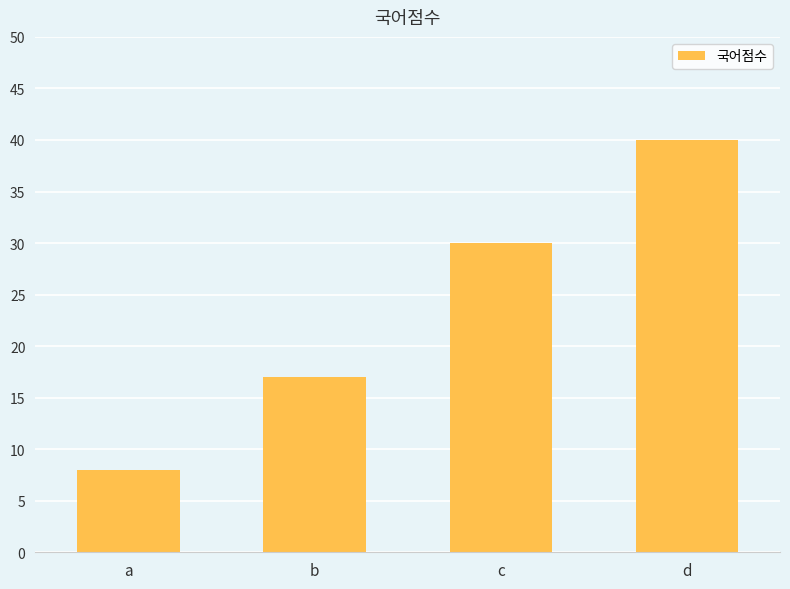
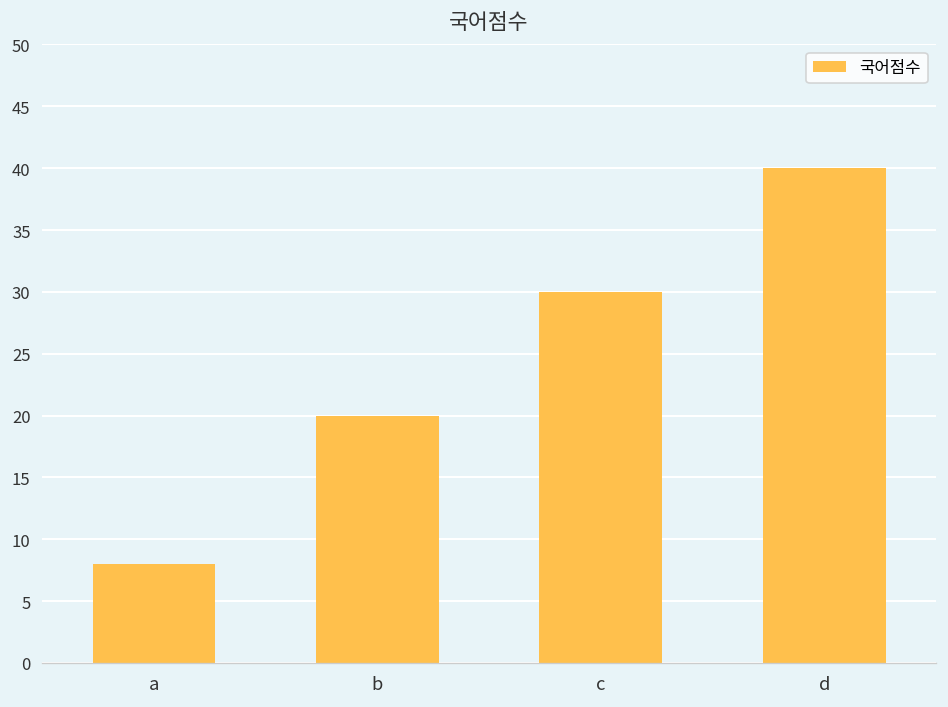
  {
    "a": 8,
-   "b": 17,
+   "b": 20,
    "c": 30,
    "d": 40
  }
